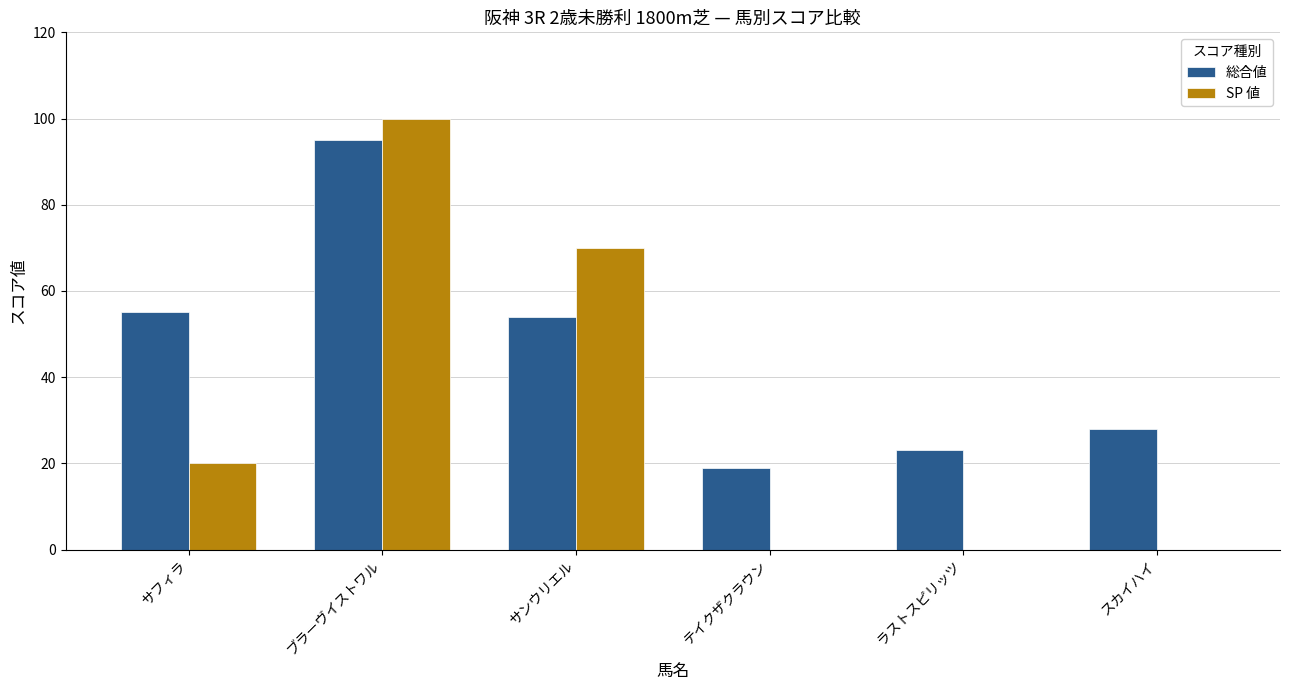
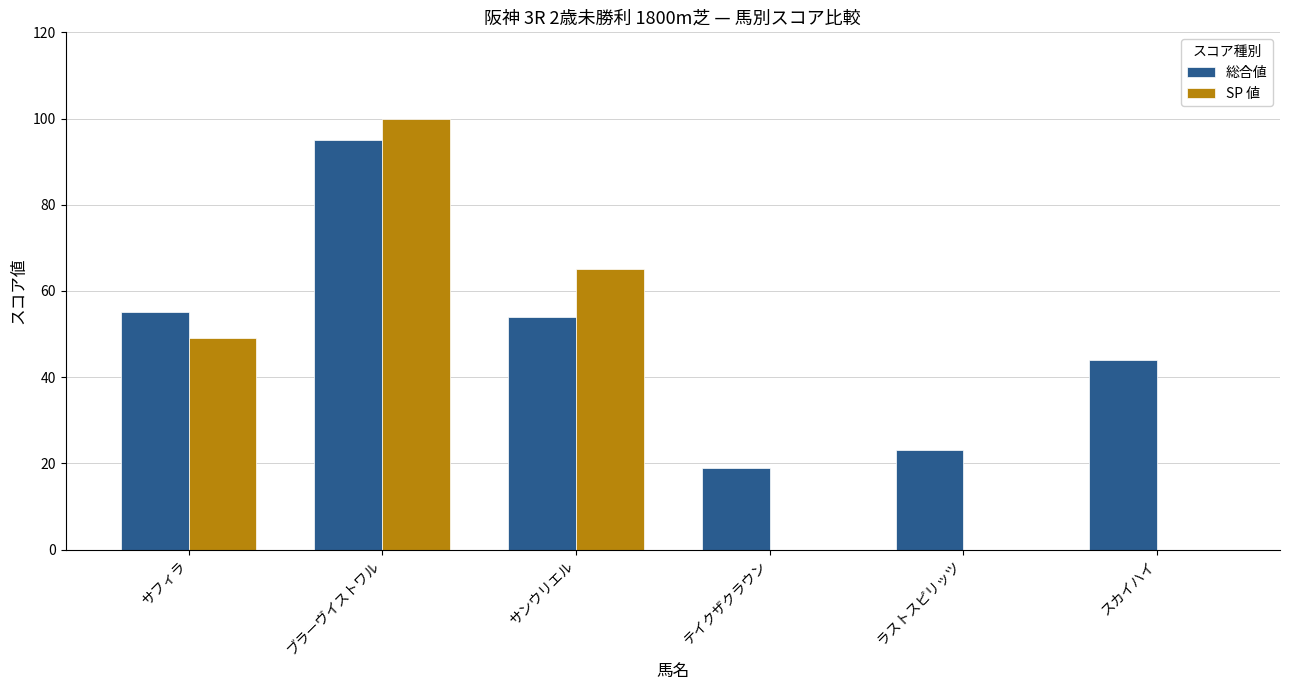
  {
    "総合値": {
      "サフィラ": 55,
      "ブラーヴイストワル": 95,
      "サンウリエル": 54,
      "テイクザクラウン": 19,
      "ラストスピリッツ": 23,
-     "スカイハイ": 28
+     "スカイハイ": 44
    },
    "SP 値": {
-     "サフィラ": 20,
+     "サフィラ": 49,
      "ブラーヴイストワル": 100,
-     "サンウリエル": 70,
+     "サンウリエル": 65,
      "テイクザクラウン": 0,
      "ラストスピリッツ": 0,
      "スカイハイ": 0
    }
  }
